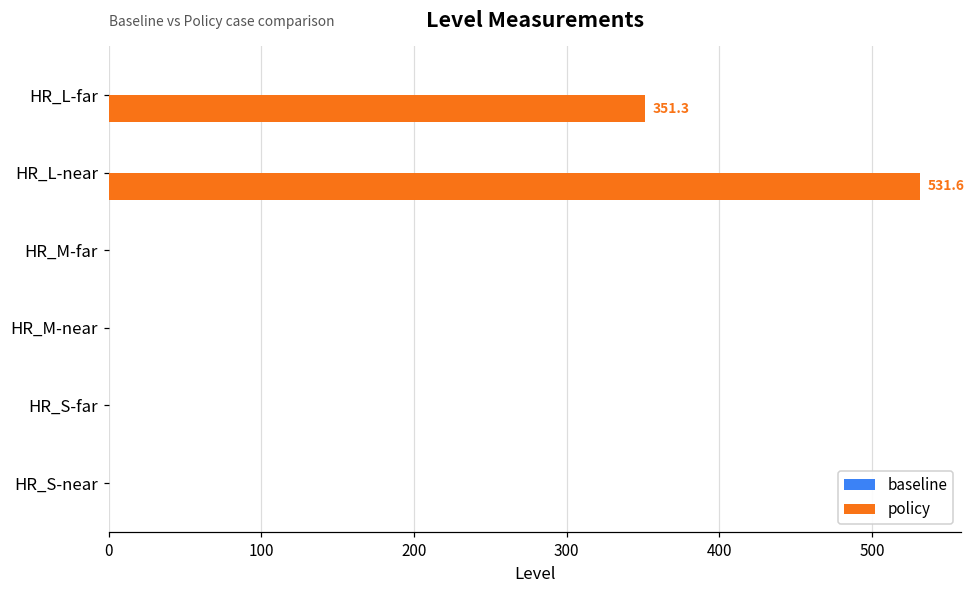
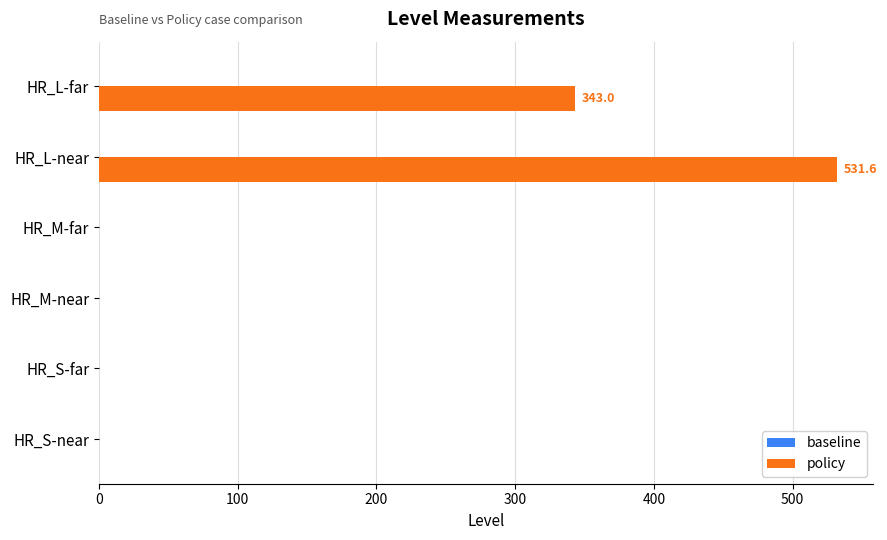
  {
    "baseline": {
      "HR_L-far": 0,
      "HR_L-near": 0,
      "HR_M-far": 0,
      "HR_M-near": 0,
      "HR_S-far": 0,
      "HR_S-near": 0
    },
    "policy": {
-     "HR_L-far": 351.3,
+     "HR_L-far": 343.0,
      "HR_L-near": 531.6
    }
  }
